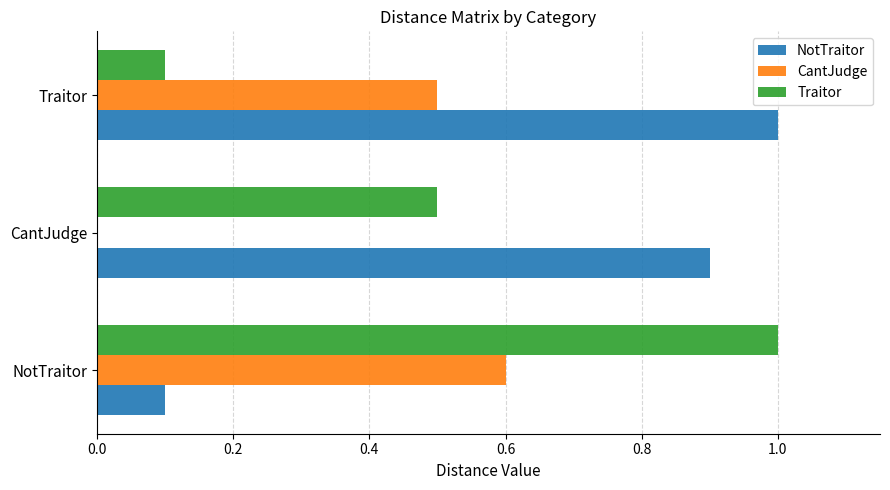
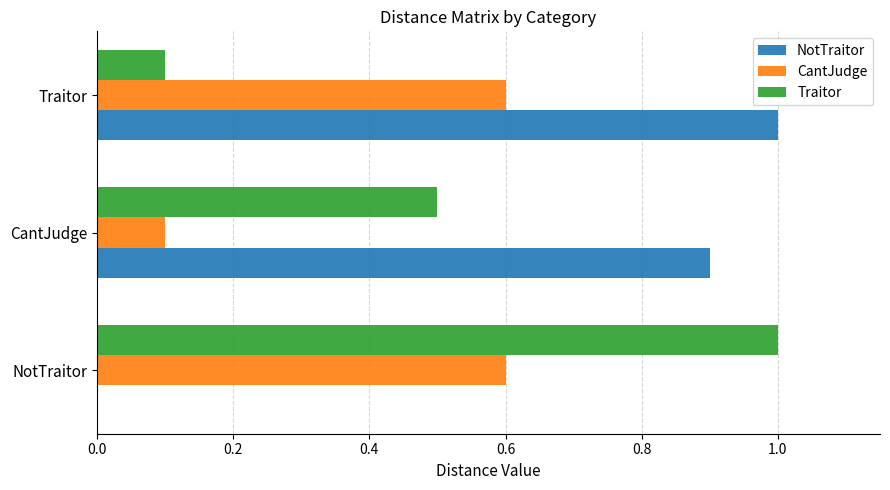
  {
    "NotTraitor": {
      "Traitor": 1.0,
      "CantJudge": 0.9,
-     "NotTraitor": 0.1
+     "NotTraitor": 0.0
    },
    "CantJudge": {
-     "Traitor": 0.5,
-     "CantJudge": 0.0,
+     "Traitor": 0.6,
+     "CantJudge": 0.1,
      "NotTraitor": 0.6
    },
    "Traitor": {
      "Traitor": 0.1,
      "CantJudge": 0.5,
      "NotTraitor": 1.0
    }
  }
